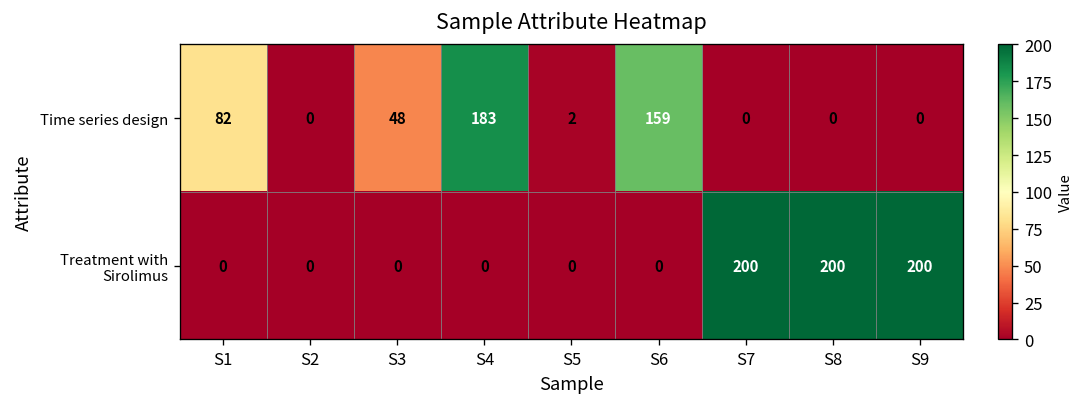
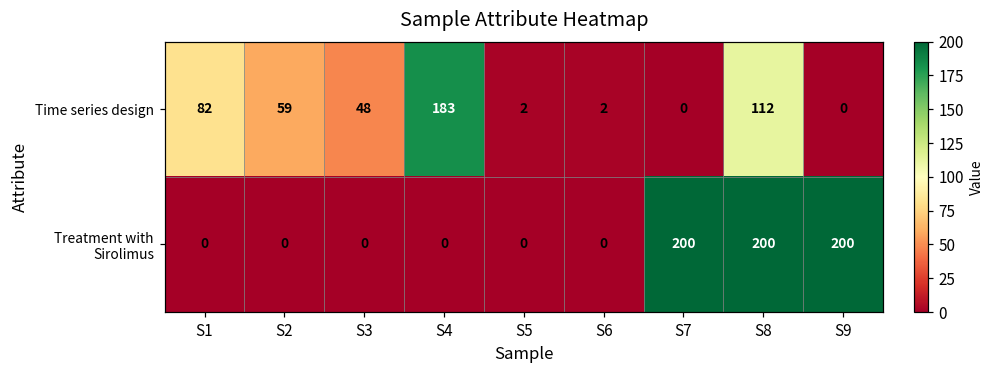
  {
    "Time series design": {
      "S1": 82,
-     "S2": 0,
+     "S2": 59,
      "S3": 48,
      "S4": 183,
      "S5": 2,
-     "S6": 159,
+     "S6": 2,
      "S7": 0,
-     "S8": 0,
+     "S8": 112,
      "S9": 0
    },
    "Treatment with Sirolimus": {
      "S1": 0,
      "S2": 0,
      "S3": 0,
      "S4": 0,
      "S5": 0,
      "S6": 0,
      "S7": 200,
      "S8": 200,
      "S9": 200
    }
  }
